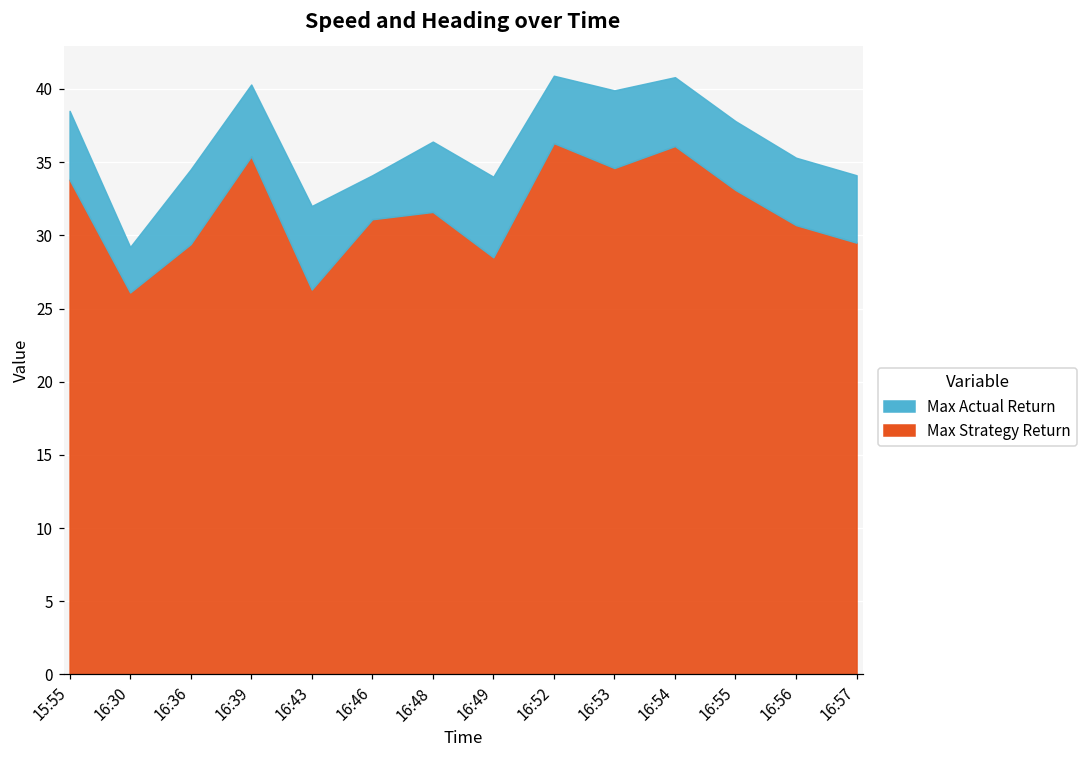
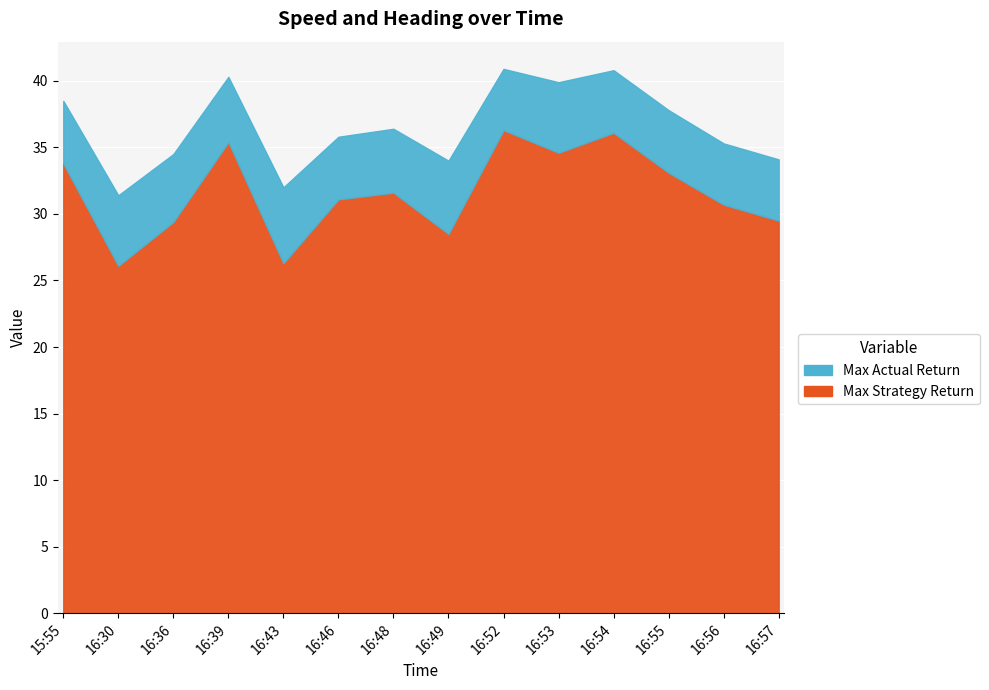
  {
    "Max Strategy Return": {
      "15:55": 33.8,
      "16:30": 26.1,
      "16:36": 29.4,
      "16:39": 35.4,
      "16:43": 26.3,
      "16:46": 31.1,
      "16:48": 31.6,
      "16:49": 28.5,
      "16:52": 36.3,
      "16:53": 34.6,
      "16:54": 36.1,
      "16:55": 33.1,
      "16:56": 30.7,
      "16:57": 29.5
    },
    "Max Actual Return": {
      "15:55": 4.7,
-     "16:30": 3.1,
+     "16:30": 5.3,
      "16:36": 5.1,
      "16:39": 4.9,
      "16:43": 5.7,
-     "16:46": 3.0,
+     "16:46": 4.7,
      "16:48": 4.8,
      "16:49": 5.5,
      "16:52": 4.6,
      "16:53": 5.3,
      "16:54": 4.7,
      "16:55": 4.7,
      "16:56": 4.6,
      "16:57": 4.6
    }
  }
